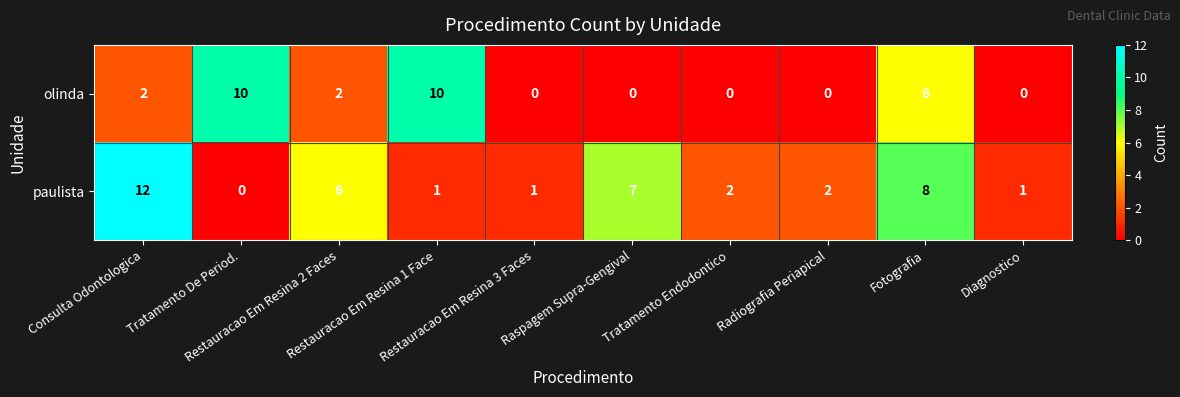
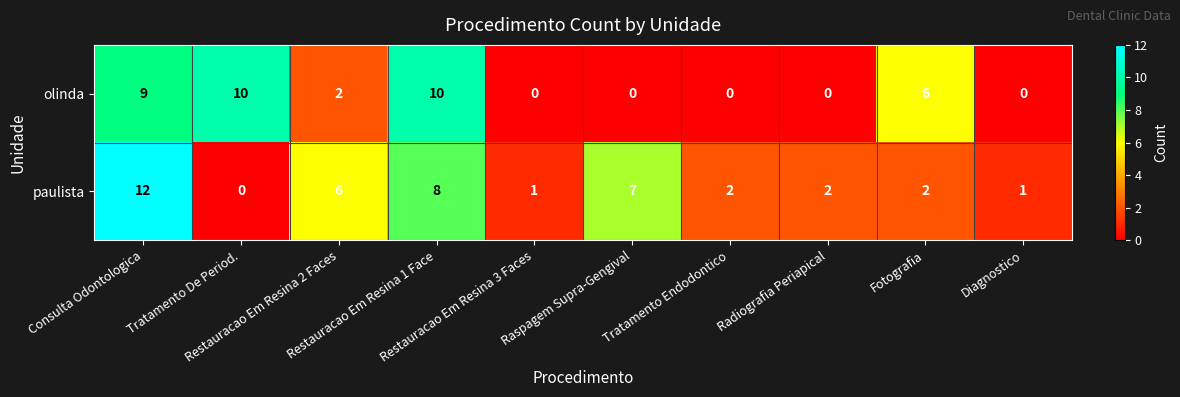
  {
    "olinda": {
-     "Consulta Odontologica": 2,
+     "Consulta Odontologica": 9,
      "Tratamento De Period.": 10,
      "Restauracao Em Resina 2 Faces": 2,
      "Restauracao Em Resina 1 Face": 10,
      "Restauracao Em Resina 3 Faces": 0,
      "Raspagem Supra-Gengival": 0,
      "Tratamento Endodontico": 0,
      "Radiografia Periapical": 0,
      "Fotografia": 6,
      "Diagnostico": 0
    },
    "paulista": {
      "Consulta Odontologica": 12,
      "Tratamento De Period.": 0,
      "Restauracao Em Resina 2 Faces": 6,
-     "Restauracao Em Resina 1 Face": 1,
+     "Restauracao Em Resina 1 Face": 8,
      "Restauracao Em Resina 3 Faces": 1,
      "Raspagem Supra-Gengival": 7,
      "Tratamento Endodontico": 2,
      "Radiografia Periapical": 2,
-     "Fotografia": 8,
+     "Fotografia": 2,
      "Diagnostico": 1
    }
  }
